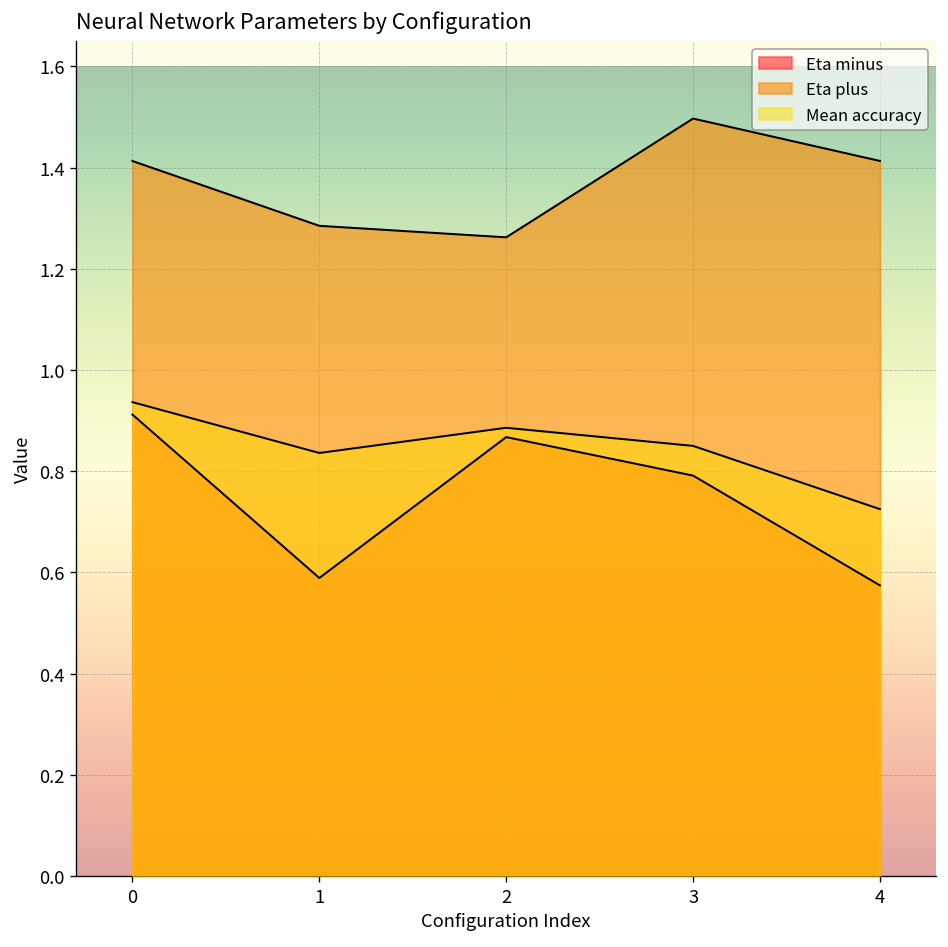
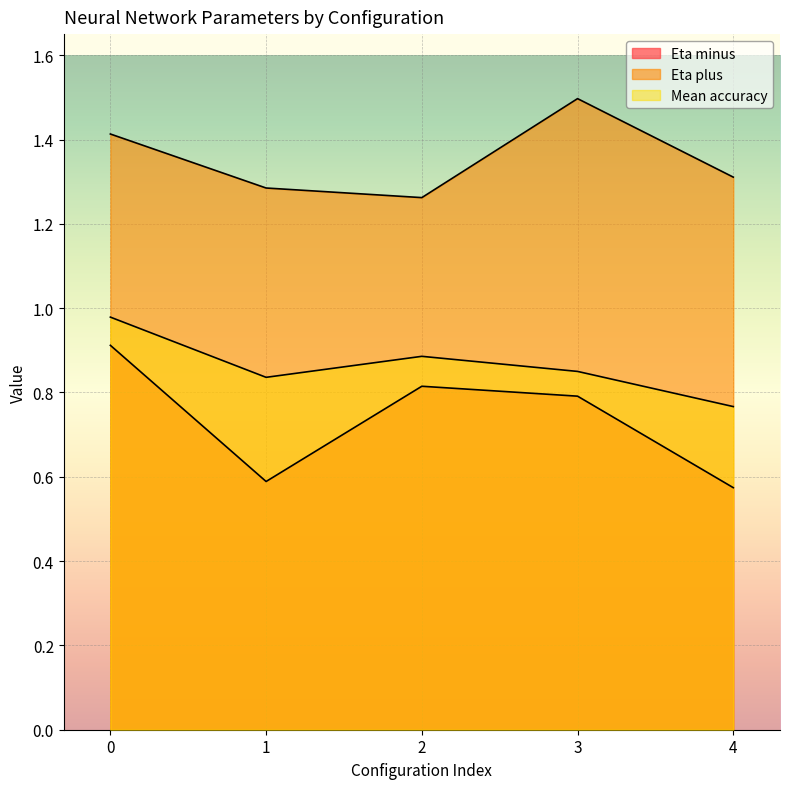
  {
    "Eta minus": {
      "0": 0.91,
      "1": 0.59,
-     "2": 0.87,
+     "2": 0.81,
      "3": 0.79,
      "4": 0.57
    },
    "Eta plus": {
      "0": 1.41,
      "1": 1.28,
      "2": 1.26,
      "3": 1.50,
-     "4": 1.41
+     "4": 1.31
    },
    "Mean accuracy": {
-     "0": 0.94,
+     "0": 0.98,
      "1": 0.84,
      "2": 0.89,
      "3": 0.85,
-     "4": 0.72
+     "4": 0.77
    }
  }
